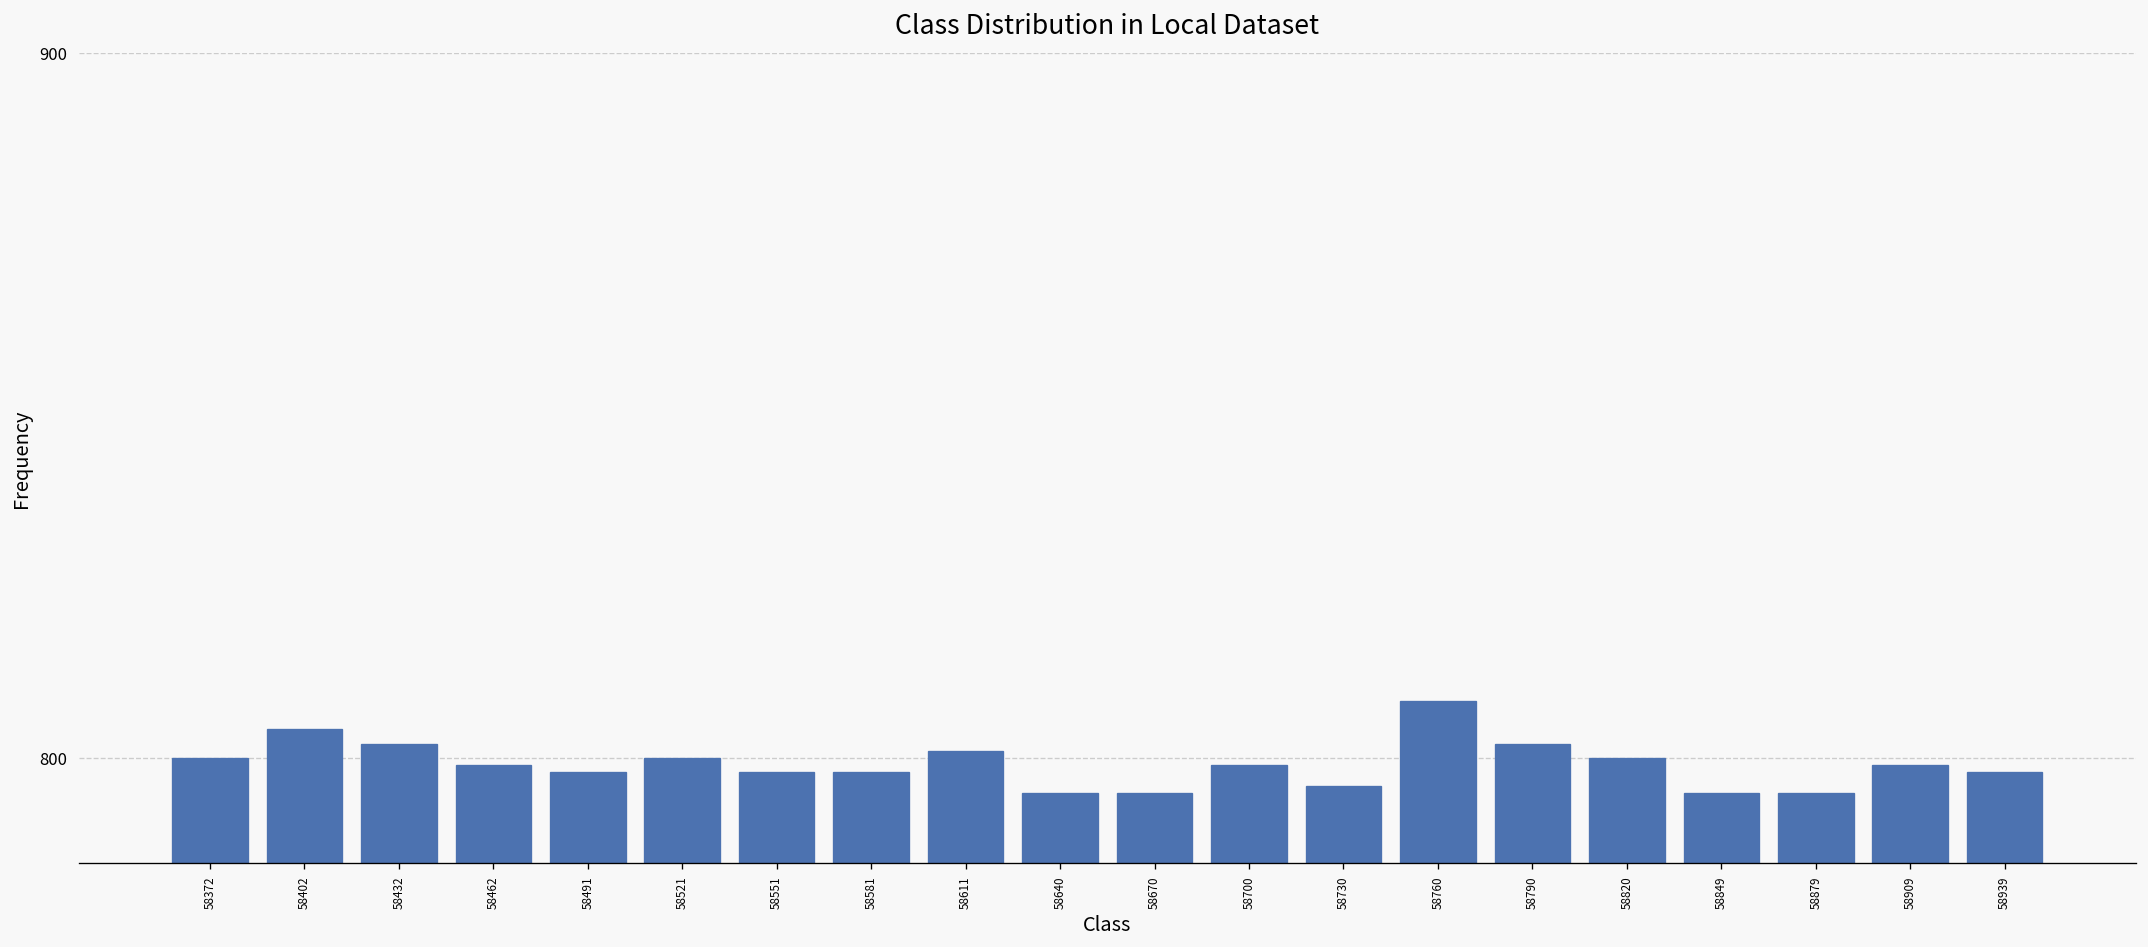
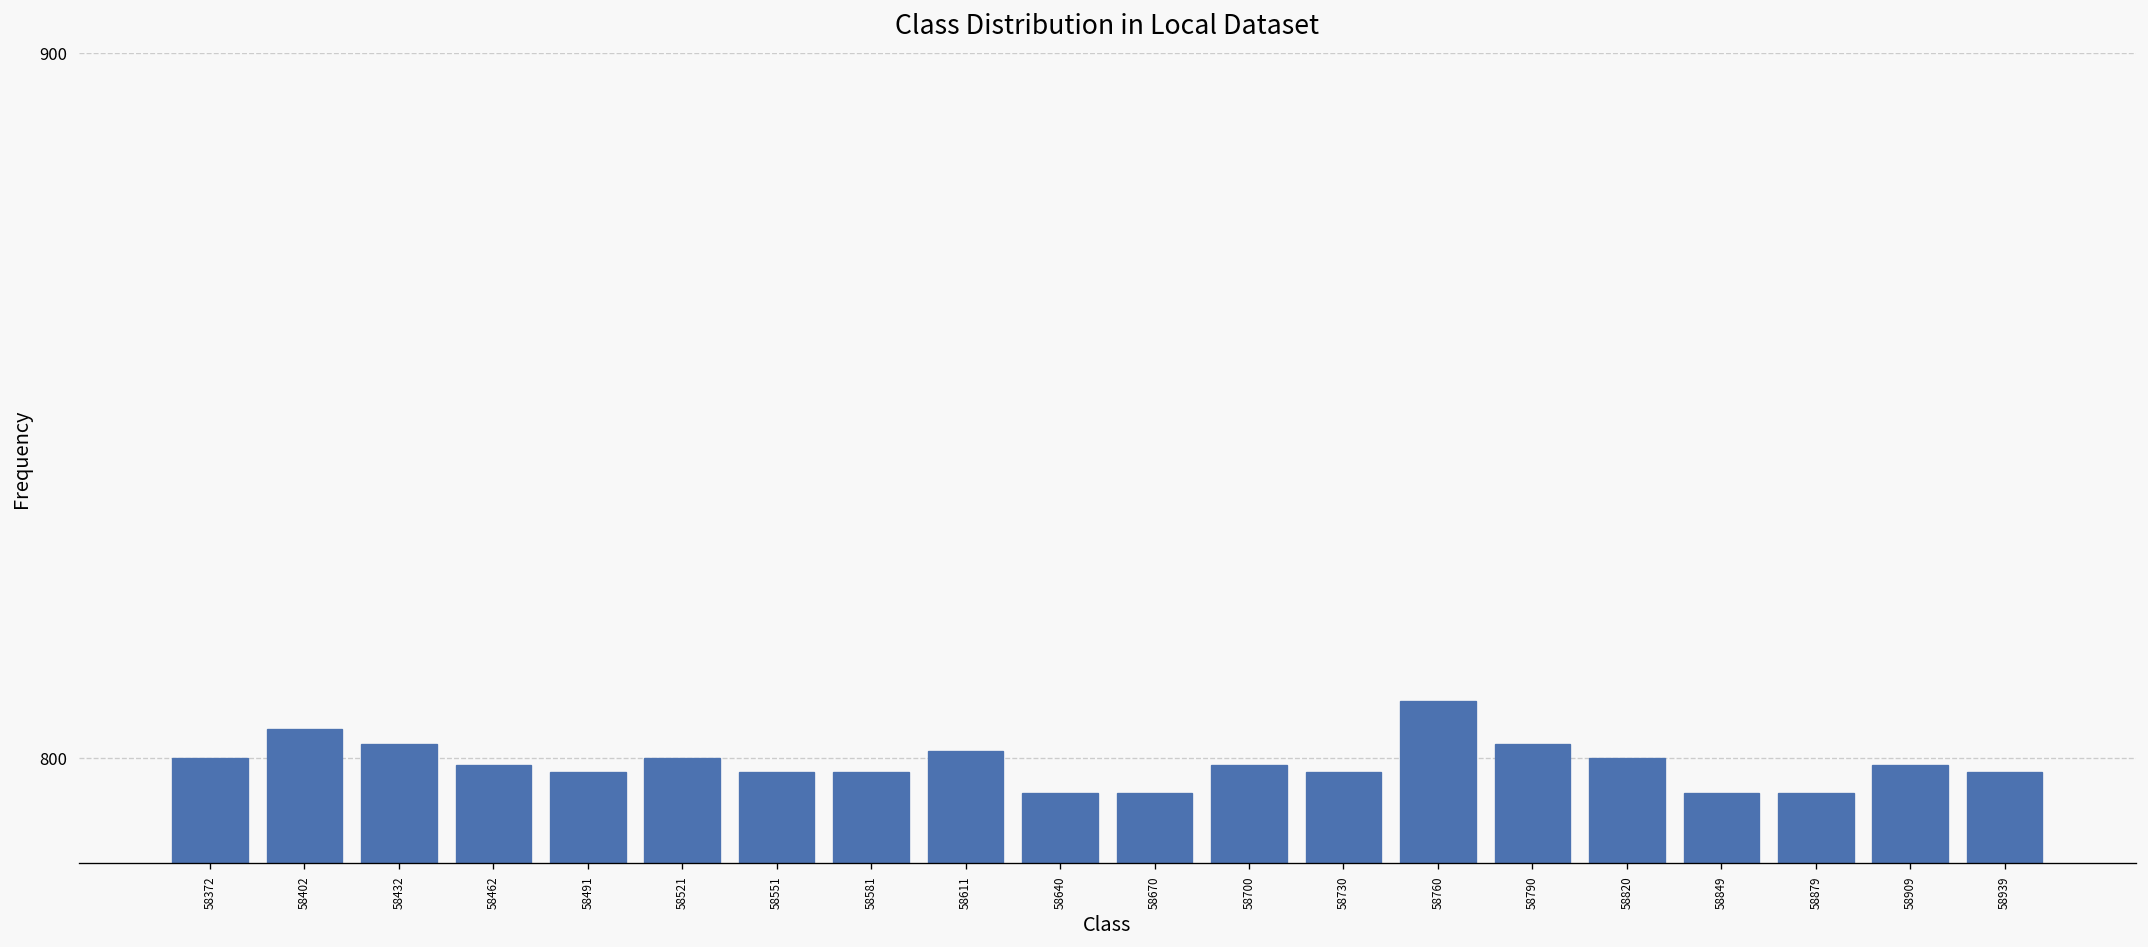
  {
    "58372": 800,
    "58402": 804,
    "58432": 802,
    "58462": 799,
    "58491": 798,
    "58521": 800,
    "58551": 798,
    "58581": 798,
    "58611": 801,
    "58640": 795,
    "58670": 795,
    "58700": 799,
-   "58730": 796,
+   "58730": 798,
    "58760": 808,
    "58790": 802,
    "58820": 800,
    "58849": 795,
    "58879": 795,
    "58909": 799,
    "58939": 798
  }
